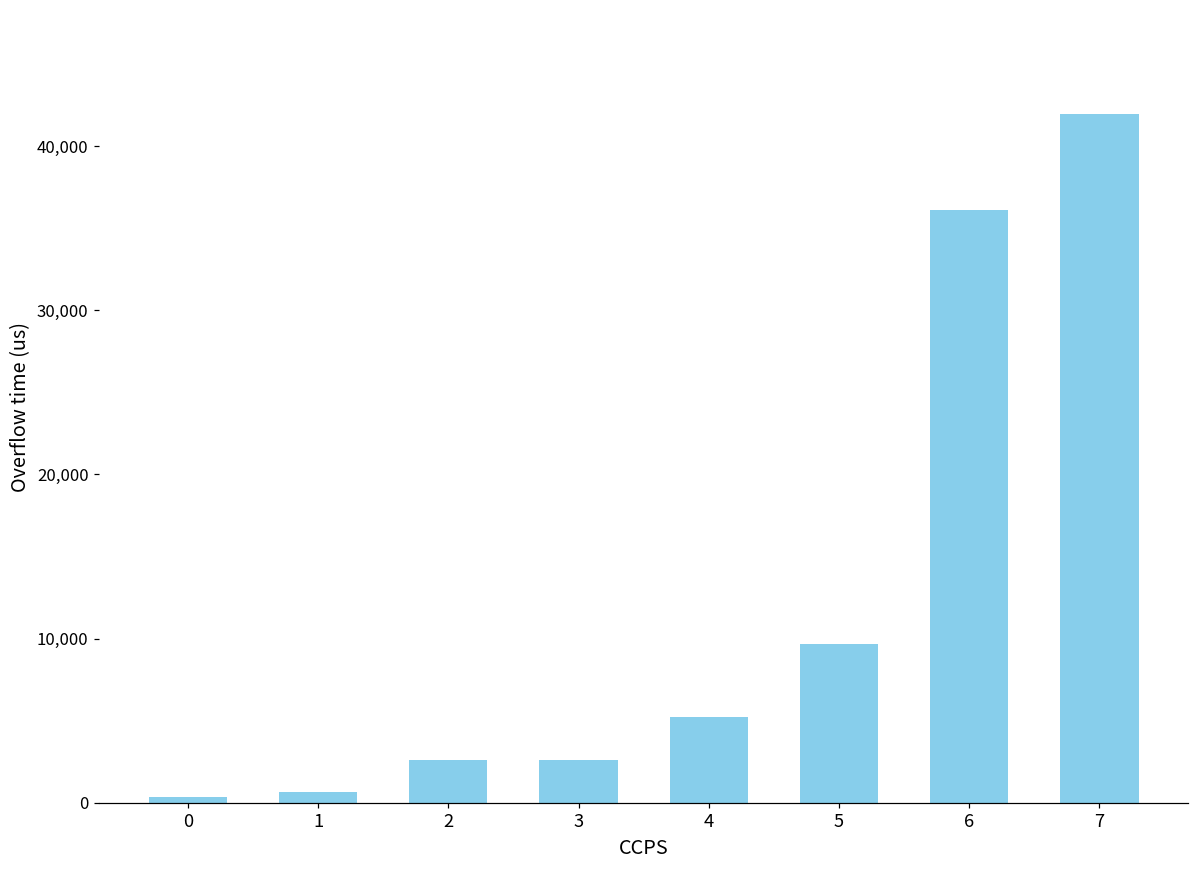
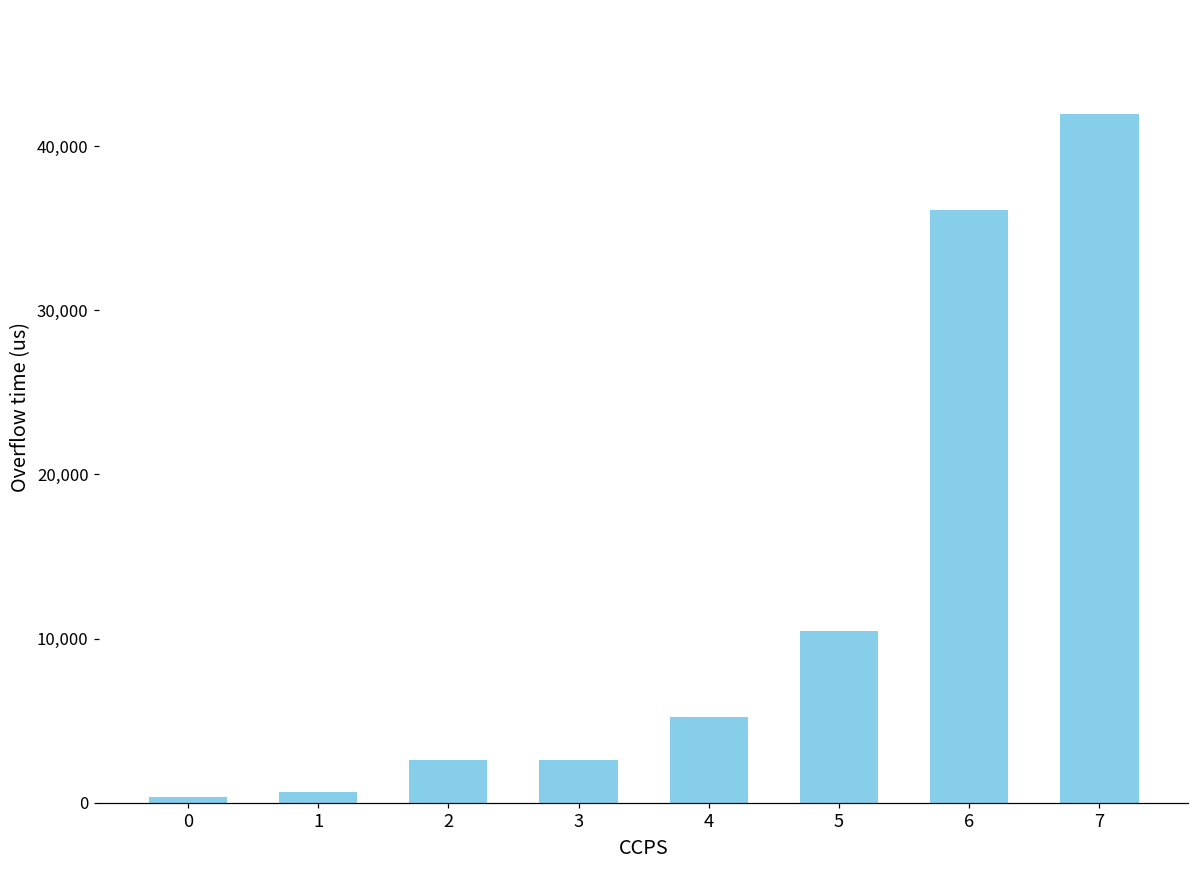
  {
    "0": "300",
    "1": "700",
    "2": "2,600",
    "3": "2,600",
    "4": "5,200",
-   "5": "9,700",
+   "5": "10,500",
    "6": "36,100",
    "7": "41,900"
  }
